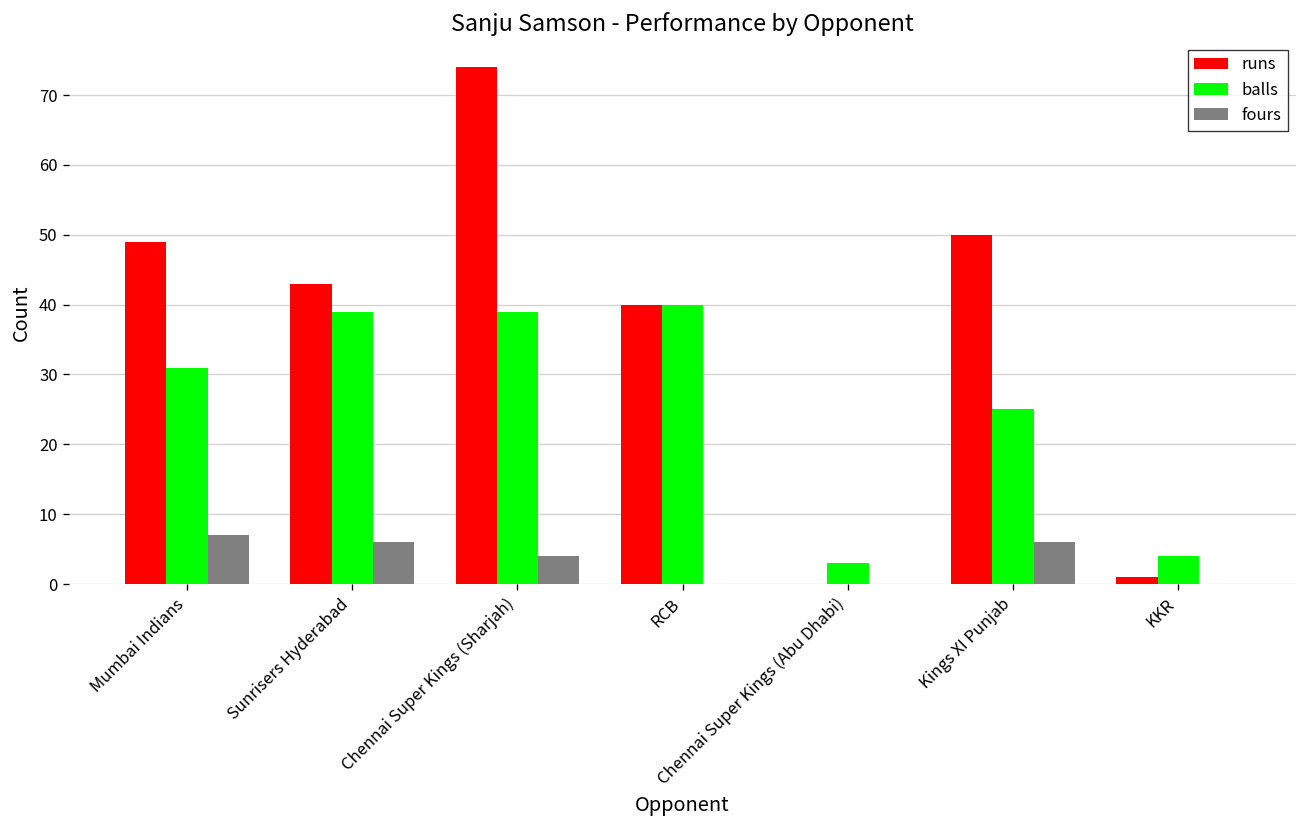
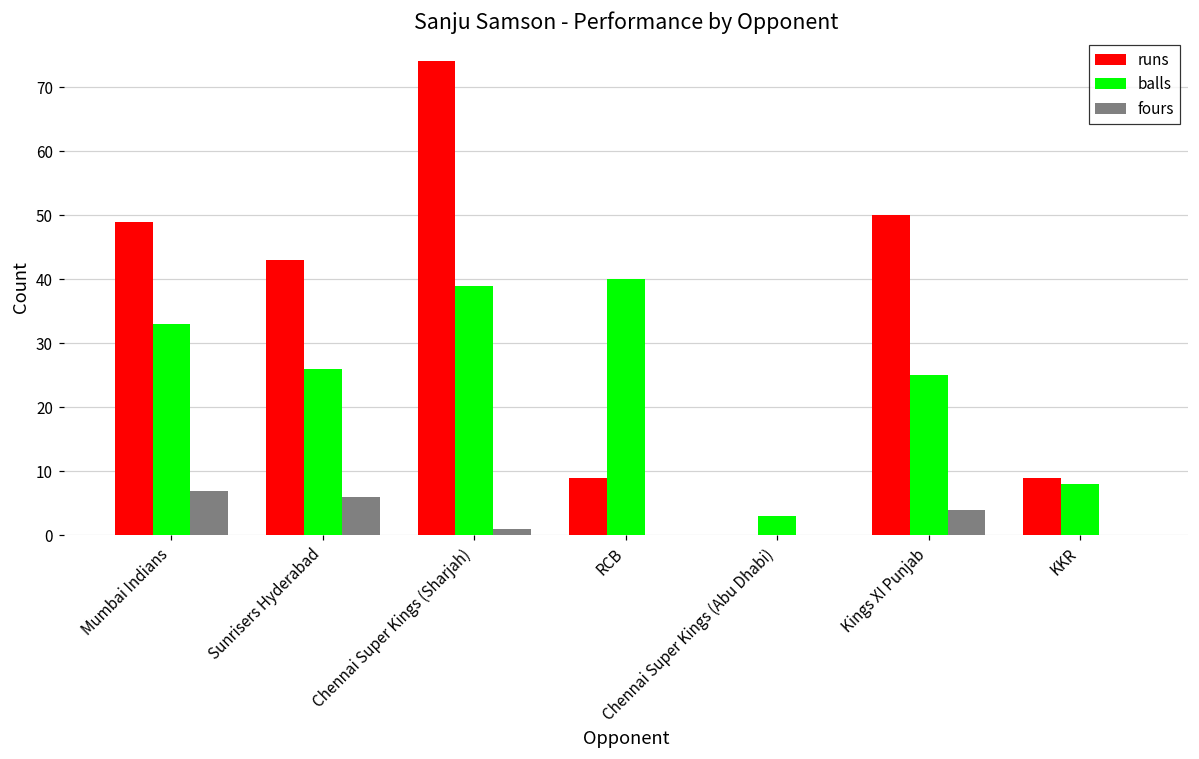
  {
    "runs": {
      "Mumbai Indians": 49,
      "Sunrisers Hyderabad": 43,
      "Chennai Super Kings (Sharjah)": 74,
-     "RCB": 40,
+     "RCB": 9,
      "Chennai Super Kings (Abu Dhabi)": 0,
      "Kings XI Punjab": 50,
-     "KKR": 1
+     "KKR": 9
    },
    "balls": {
-     "Mumbai Indians": 31,
-     "Sunrisers Hyderabad": 39,
+     "Mumbai Indians": 33,
+     "Sunrisers Hyderabad": 26,
      "Chennai Super Kings (Sharjah)": 39,
      "RCB": 40,
      "Chennai Super Kings (Abu Dhabi)": 3,
      "Kings XI Punjab": 25,
-     "KKR": 4
+     "KKR": 8
    },
    "fours": {
      "Mumbai Indians": 7,
      "Sunrisers Hyderabad": 6,
-     "Chennai Super Kings (Sharjah)": 4,
+     "Chennai Super Kings (Sharjah)": 1,
      "RCB": 0,
      "Chennai Super Kings (Abu Dhabi)": 0,
-     "Kings XI Punjab": 6,
+     "Kings XI Punjab": 4,
      "KKR": 0
    }
  }
